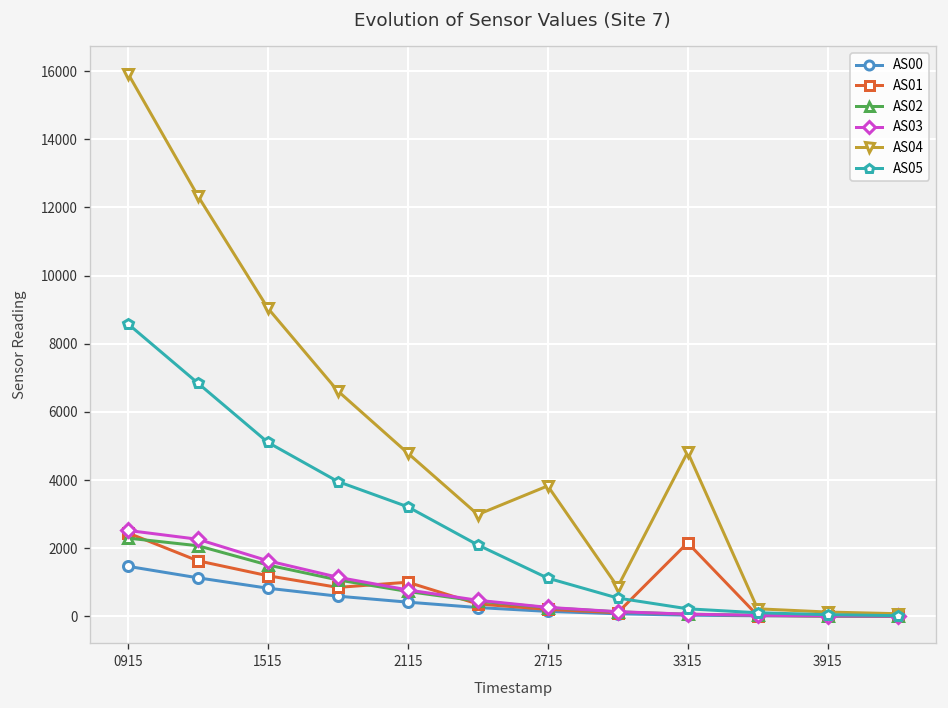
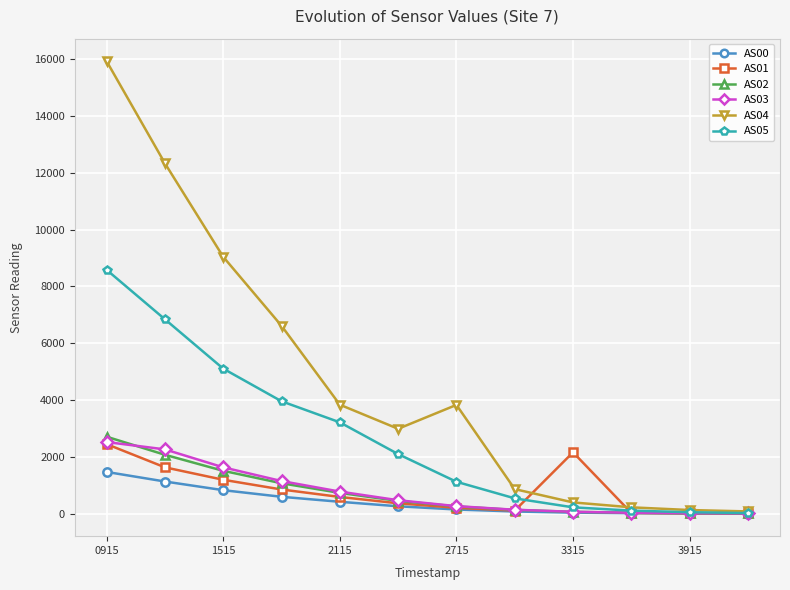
  {
    "AS01": {
      "1515": 1200,
-     "2115": 1000,
+     "2115": 600,
      "3315": 2200
    },
    "AS02": {
-     "0915": 2300,
+     "0915": 2700,
      "1515": 1500
    },
    "AS03": {
      "1515": 1600
    },
    "AS04": {
      "0915": 15900,
      "1515": 9000,
-     "2115": 4800,
+     "2115": 3800,
      "2715": 3800,
-     "3315": 4800
+     "3315": 400
    }
  }
